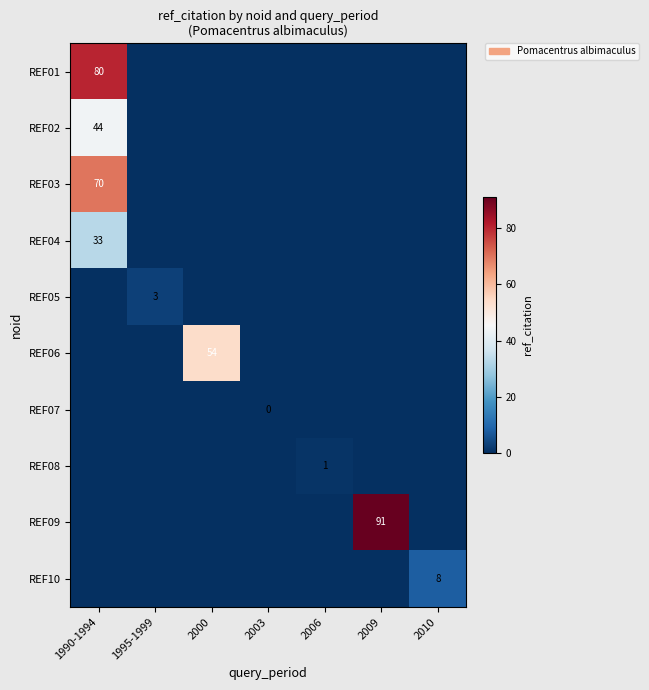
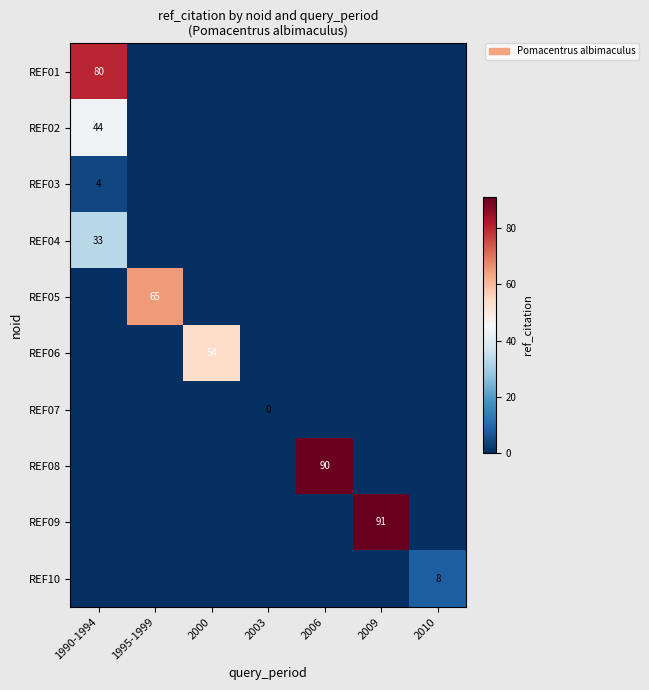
  {
    "REF01": {
      "1990-1994": 80
    },
    "REF02": {
      "1990-1994": 44
    },
    "REF03": {
-     "1990-1994": 70
+     "1990-1994": 4
    },
    "REF04": {
      "1990-1994": 33
    },
    "REF05": {
-     "1995-1999": 3
+     "1995-1999": 65
    },
    "REF06": {
      "2000": 54
    },
    "REF07": {
      "2003": 0
    },
    "REF08": {
-     "2006": 1
+     "2006": 90
    },
    "REF09": {
      "2009": 91
    },
    "REF10": {
      "2010": 8
    }
  }
